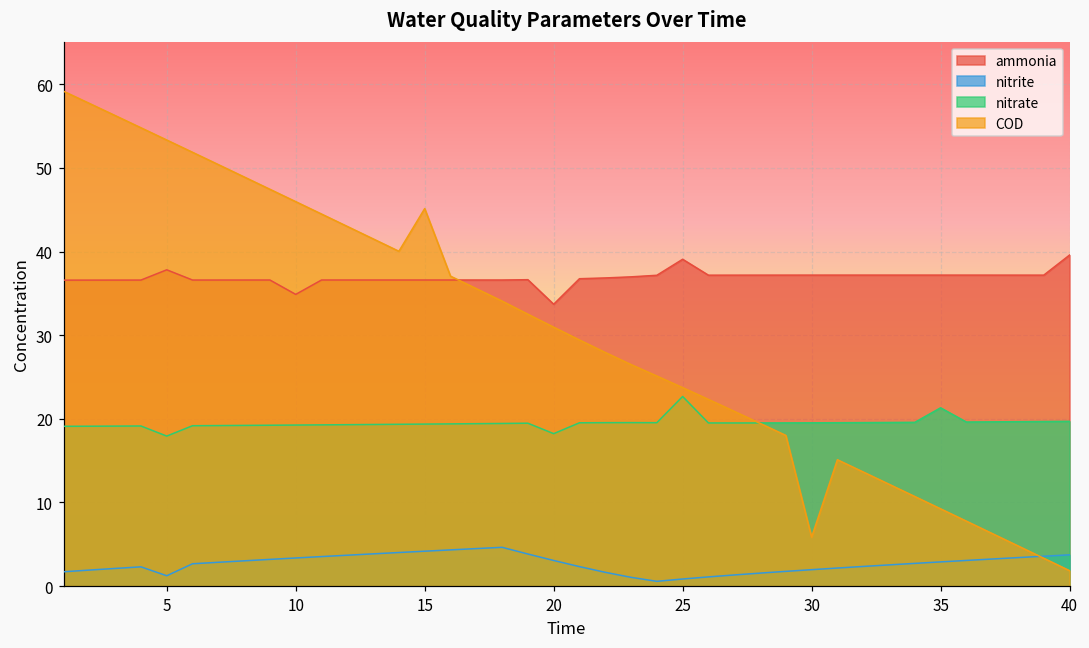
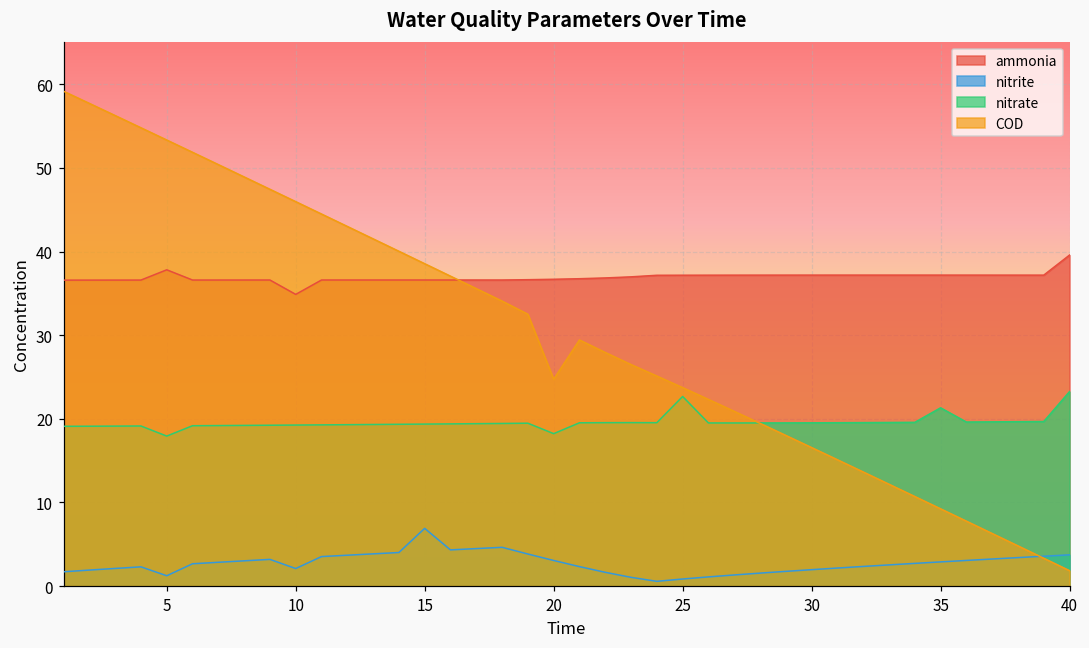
  {
    "ammonia": {
      "5": 38,
      "10": 35,
      "15": 37,
-     "20": 34,
-     "25": 39,
+     "20": 37,
+     "25": 37,
      "30": 37,
      "35": 37,
      "40": 40
    },
    "nitrite": {
      "5": 1,
-     "10": 3,
-     "15": 4,
+     "10": 2,
+     "15": 7,
      "20": 3,
      "25": 1,
      "30": 2,
      "35": 3,
      "40": 4
    },
    "nitrate": {
      "5": 18,
      "10": 19,
      "15": 19,
      "20": 18,
      "25": 23,
      "30": 20,
      "35": 21,
-     "40": 20
+     "40": 23
    },
    "COD": {
      "5": 53,
      "10": 46,
-     "15": 45,
-     "20": 31,
+     "15": 39,
+     "20": 25,
      "25": 24,
-     "30": 6,
+     "30": 17,
      "35": 9,
      "40": 2
    }
  }
